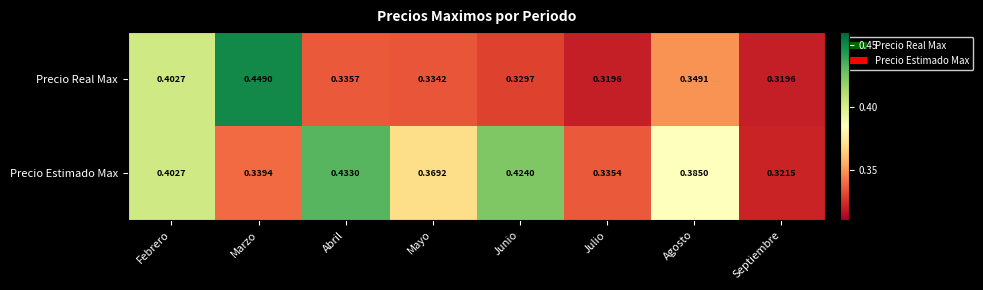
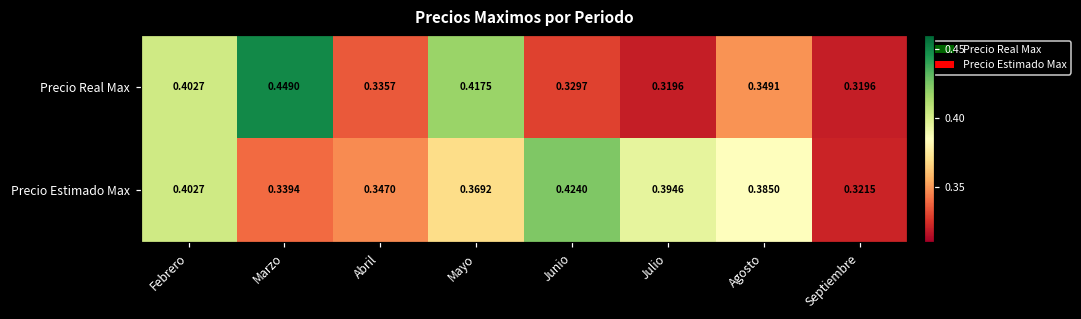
  {
    "Precio Real Max": {
      "Febrero": 0.4027,
      "Marzo": 0.4490,
      "Abril": 0.3357,
-     "Mayo": 0.3342,
+     "Mayo": 0.4175,
      "Junio": 0.3297,
      "Julio": 0.3196,
      "Agosto": 0.3491,
      "Septiembre": 0.3196
    },
    "Precio Estimado Max": {
      "Febrero": 0.4027,
      "Marzo": 0.3394,
-     "Abril": 0.4330,
+     "Abril": 0.3470,
      "Mayo": 0.3692,
      "Junio": 0.4240,
-     "Julio": 0.3354,
+     "Julio": 0.3946,
      "Agosto": 0.3850,
      "Septiembre": 0.3215
    }
  }
